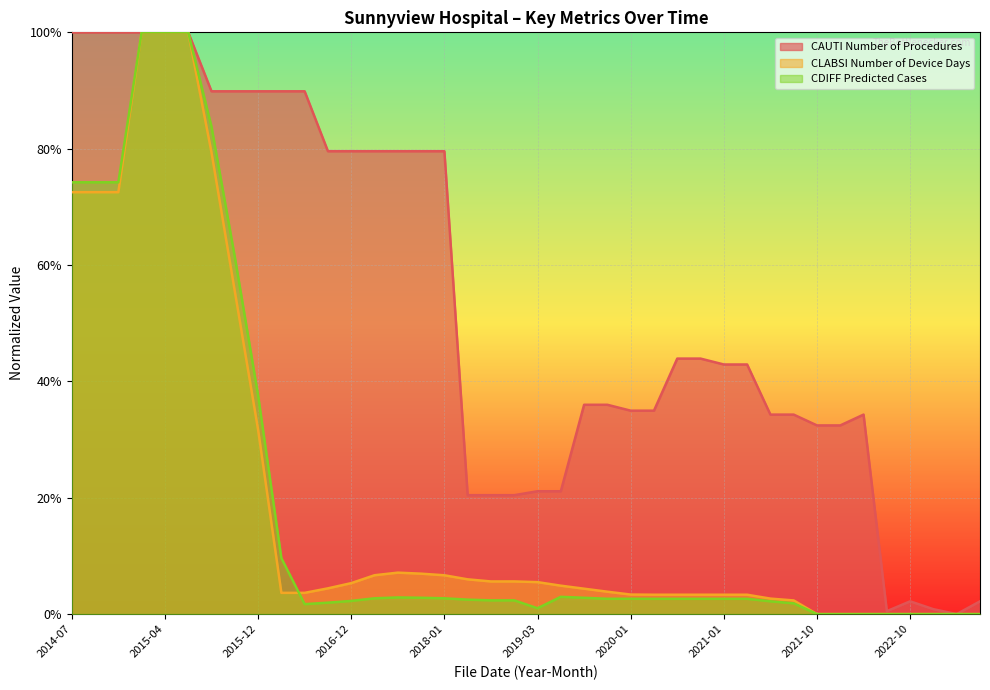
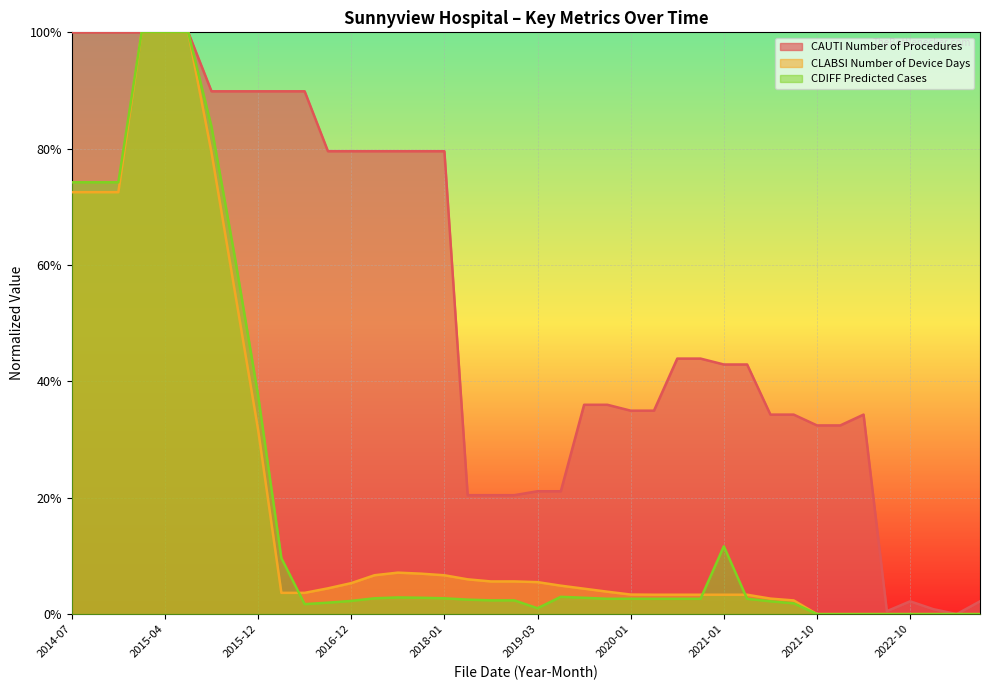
  {
    "CAUTI Number of Procedures": {
      "2014-07": "100%",
      "2015-12": "90%",
      "2016-12": "80%",
      "2018-01": "80%",
      "2019-03": "21%",
      "2020-01": "35%",
      "2021-01": "43%",
      "2021-10": "32%",
      "2022-10": "2%"
    },
    "CLABSI Number of Device Days": {
      "2014-07": "73%",
      "2015-12": "32%",
      "2016-12": "5%",
      "2018-01": "7%",
      "2019-03": "5%",
      "2020-01": "3%",
      "2021-01": "3%"
    },
    "CDIFF Predicted Cases": {
      "2014-07": "74%",
      "2015-12": "38%",
      "2016-12": "2%",
      "2018-01": "3%",
      "2019-03": "1%",
      "2020-01": "3%",
-     "2021-01": "3%"
+     "2021-01": "12%"
    }
  }
